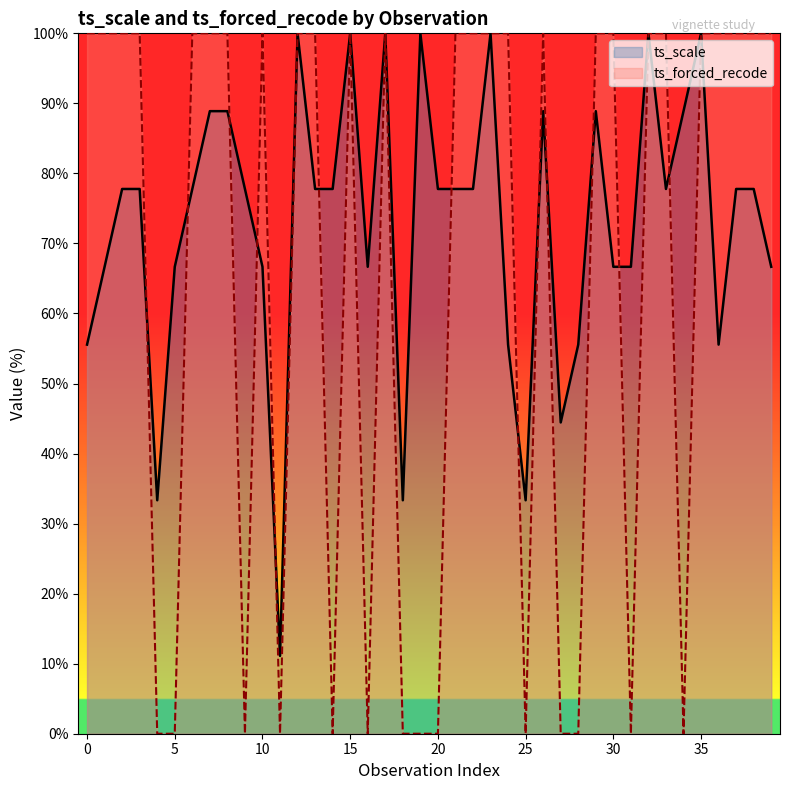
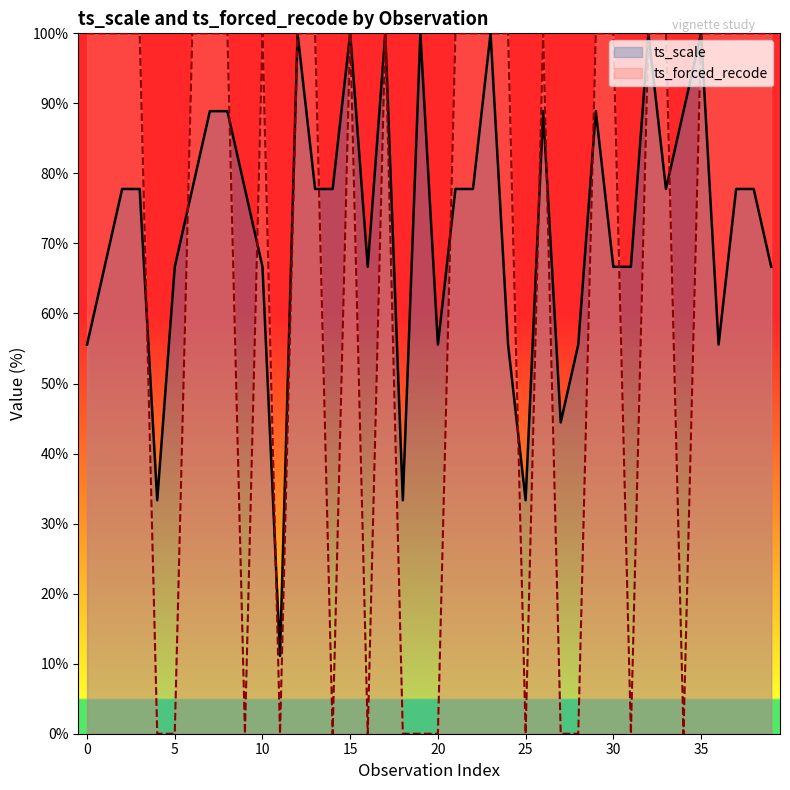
  {
    "ts_scale": {
      "0": "56%",
      "5": "67%",
      "10": "67%",
-     "20": "78%",
+     "20": "56%",
      "25": "33%",
      "30": "67%"
    },
    "ts_forced_recode": {
      "0": "100%",
      "5": "0%",
      "10": "100%",
      "20": "0%",
      "25": "0%",
      "30": "100%"
    }
  }
